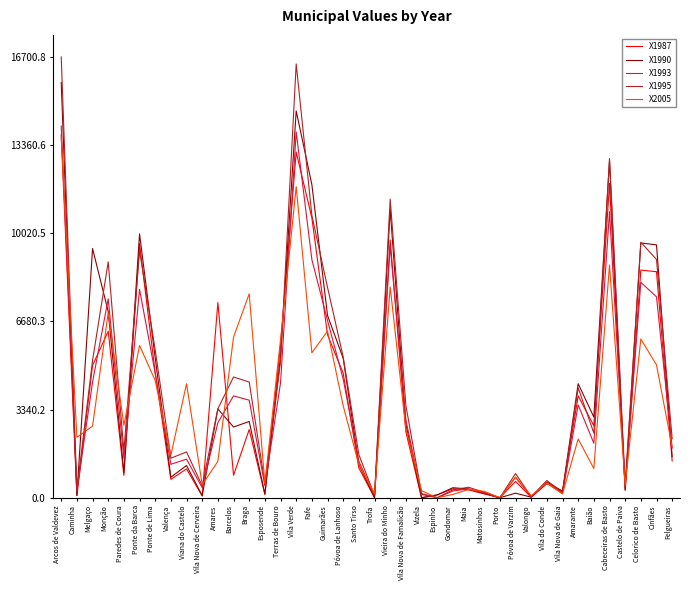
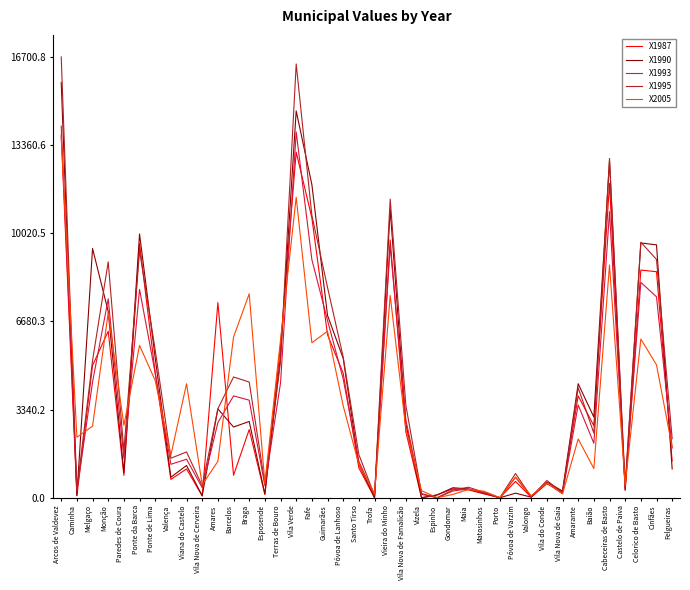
  {
    "X1987": {
      "Arcos de Valdevez": 13800,
      "Melgaço": 5000,
      "Monção": 6300,
      "Paredes de Coura": 800,
      "Ponte da Barca": 9600,
      "Viana do Castelo": 1100,
      "Amares": 7400,
      "Barcelos": 900,
      "Braga": 2600,
      "Terras de Bouro": 5800,
      "Vila Verde": 13100,
      "Guimarães": 6200,
      "Póvoa de Lanhoso": 4700,
      "Santo Tirso": 1100,
      "Vieira do Minho": 9800,
      "Vila Nova de Famalicão": 2500,
      "Póvoa de Varzim": 600,
      "Amarante": 3900,
      "Baião": 2700,
      "Cabeceiras de Basto": 11900,
      "Celorico de Basto": 8600,
      "Cinfães": 8600,
      "Felgueiras": 1400
    },
    "X1990": {
      "Arcos de Valdevez": 15700,
      "Melgaço": 9400,
      "Paredes de Coura": 1000,
      "Ponte da Barca": 10000,
      "Ponte de Lima": 5300,
      "Viana do Castelo": 1200,
      "Barcelos": 2700,
      "Braga": 2900,
      "Terras de Bouro": 5300,
      "Vila Verde": 14700,
      "Fafe": 11900,
      "Guimarães": 6900,
      "Vieira do Minho": 10900,
      "Vila Nova de Famalicão": 2800,
      "Póvoa de Varzim": 200,
      "Amarante": 4300,
      "Baião": 3100,
      "Cinfães": 9600,
-     "Felgueiras": 1600
+     "Felgueiras": 1100
    },
    "X2005": {
      "Arcos de Valdevez": 13700,
      "Caminha": 2300,
      "Melgaço": 2700,
      "Paredes de Coura": 2700,
      "Ponte da Barca": 5800,
      "Ponte de Lima": 4400,
      "Valença": 1600,
      "Viana do Castelo": 4300,
      "Amares": 1400,
      "Barcelos": 6100,
      "Braga": 7700,
      "Terras de Bouro": 6000,
-     "Vila Verde": 11800,
-     "Fafe": 5500,
+     "Vila Verde": 11400,
+     "Fafe": 5900,
      "Guimarães": 6300,
      "Póvoa de Lanhoso": 3500,
-     "Vieira do Minho": 8000,
+     "Vieira do Minho": 7700,
      "Vila Nova de Famalicão": 2600,
      "Vizela": 300,
      "Gondomar": 100,
      "Amarante": 2200,
      "Baião": 1100,
      "Cabeceiras de Basto": 8800,
      "Celorico de Basto": 6000,
      "Cinfães": 5000
    }
  }
